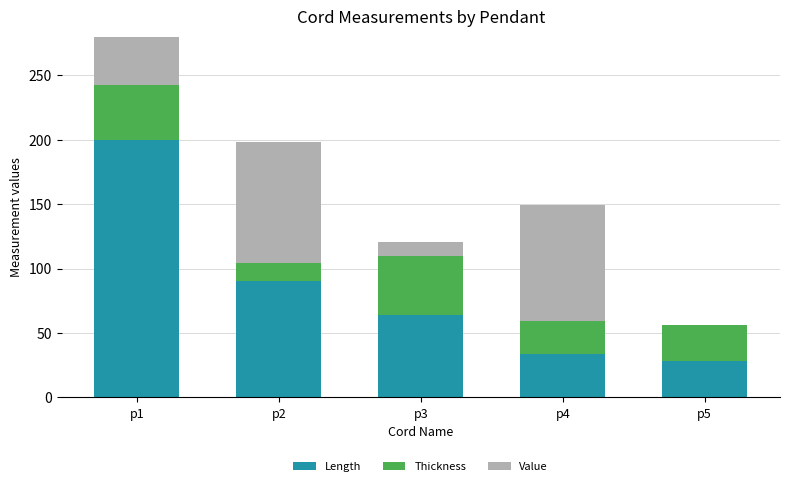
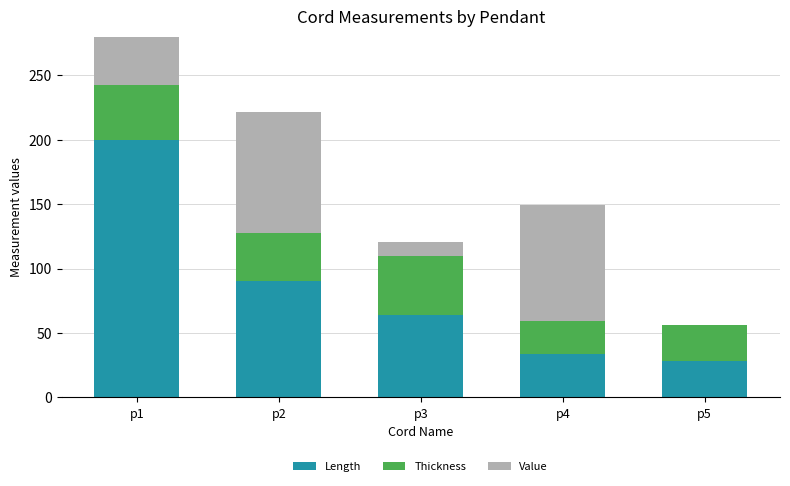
  {
    "Length": {
      "p1": 200,
      "p2": 90,
      "p3": 64,
      "p4": 34,
      "p5": 28
    },
    "Thickness": {
      "p1": 42,
-     "p2": 14,
+     "p2": 38,
      "p3": 46,
      "p4": 26,
      "p5": 28
    },
    "Value": {
      "p2": 94,
      "p3": 11,
      "p4": 90,
      "p5": 0
    }
  }
